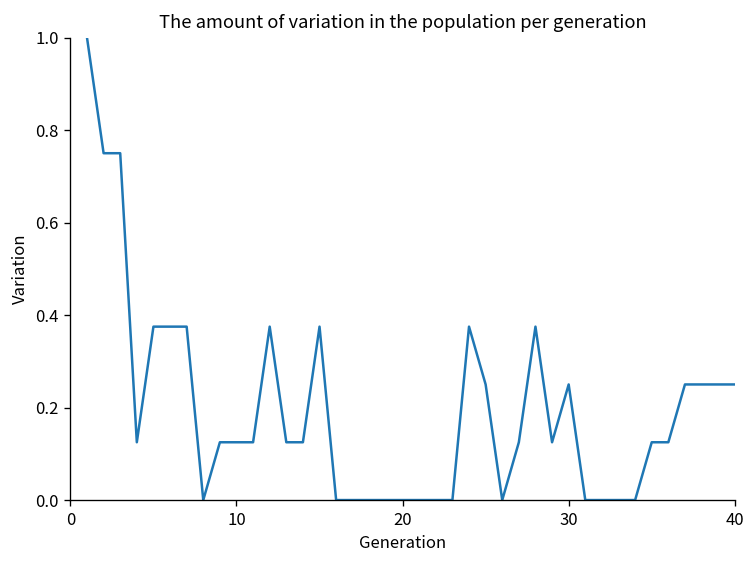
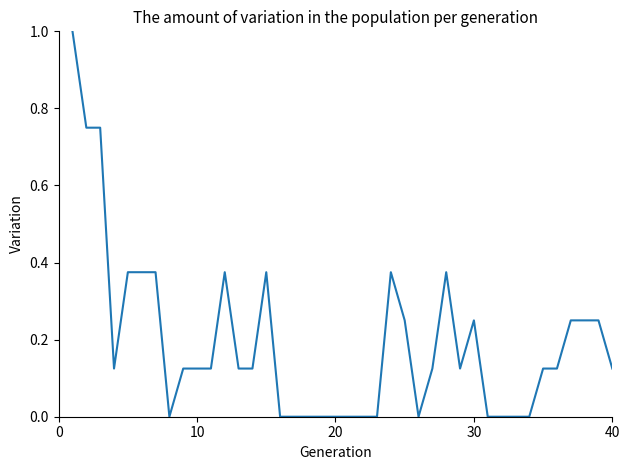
  {
    "10": 0.13,
    "20": 0.00,
    "30": 0.25,
-   "40": 0.25
+   "40": 0.13
  }
